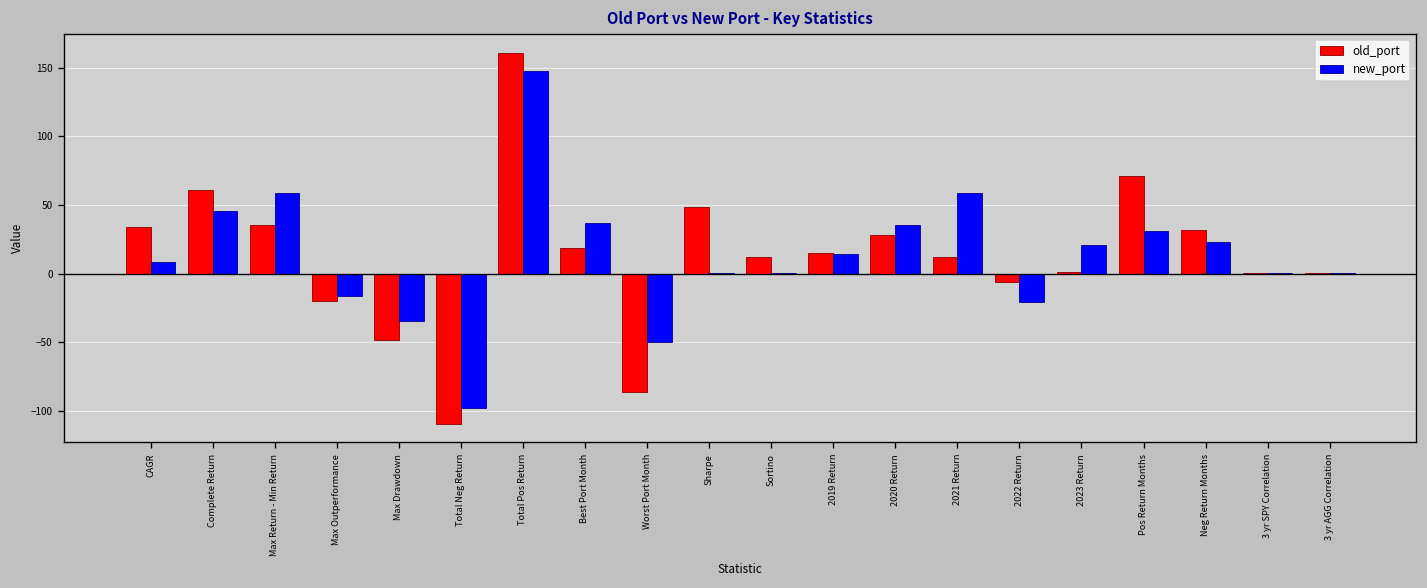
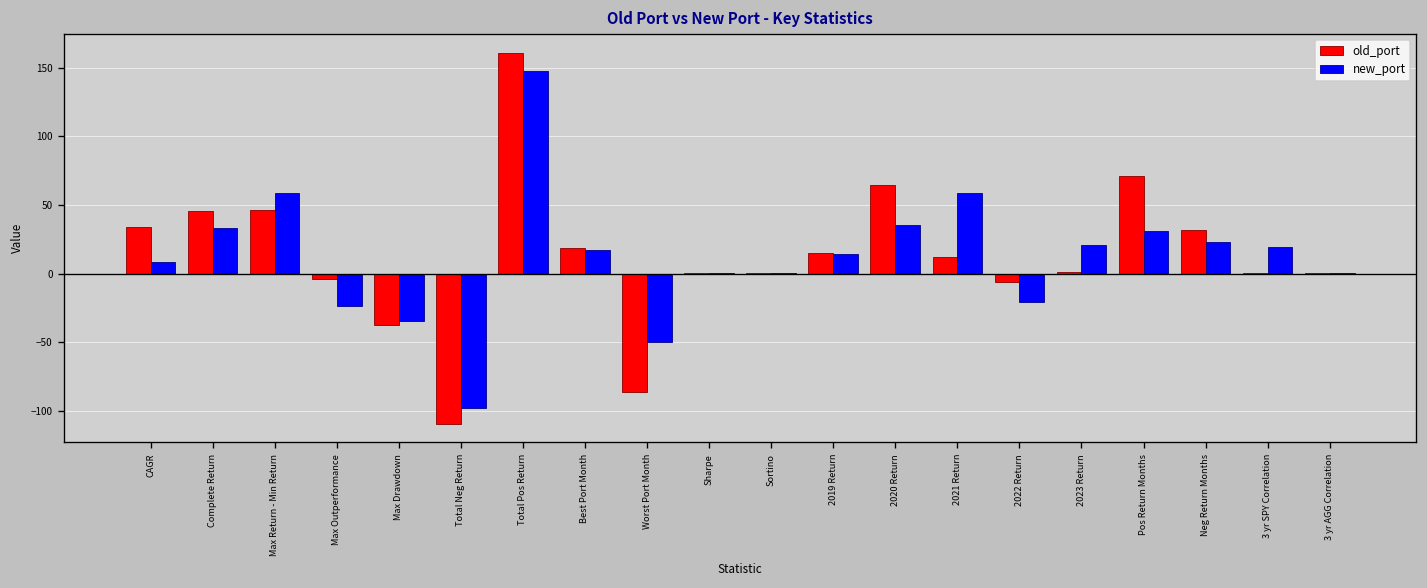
  {
    "old_port": {
      "CAGR": 34,
-     "Complete Return": 61,
-     "Max Return - Min Return": 36,
-     "Max Outperformance": -20,
-     "Max Drawdown": -48,
+     "Complete Return": 45,
+     "Max Return - Min Return": 47,
+     "Max Outperformance": -4,
+     "Max Drawdown": -37,
      "Total Neg Return": -109,
      "Total Pos Return": 161,
      "Best Port Month": 18,
      "Worst Port Month": -86,
-     "Sharpe": 48,
-     "Sortino": 12,
+     "Sharpe": 0,
+     "Sortino": 1,
      "2019 Return": 15,
-     "2020 Return": 28,
+     "2020 Return": 65,
      "2021 Return": 12,
      "2022 Return": -6,
      "Pos Return Months": 71,
      "Neg Return Months": 32
    },
    "new_port": {
      "CAGR": 9,
-     "Complete Return": 46,
+     "Complete Return": 33,
      "Max Return - Min Return": 58,
-     "Max Outperformance": -16,
+     "Max Outperformance": -24,
      "Max Drawdown": -34,
      "Total Neg Return": -98,
      "Total Pos Return": 147,
-     "Best Port Month": 37,
+     "Best Port Month": 17,
      "Worst Port Month": -50,
      "2019 Return": 14,
      "2020 Return": 35,
      "2021 Return": 59,
      "2022 Return": -21,
      "2023 Return": 21,
      "Pos Return Months": 31,
      "Neg Return Months": 23,
-     "3 yr SPY Correlation": 1
+     "3 yr SPY Correlation": 19
    }
  }
